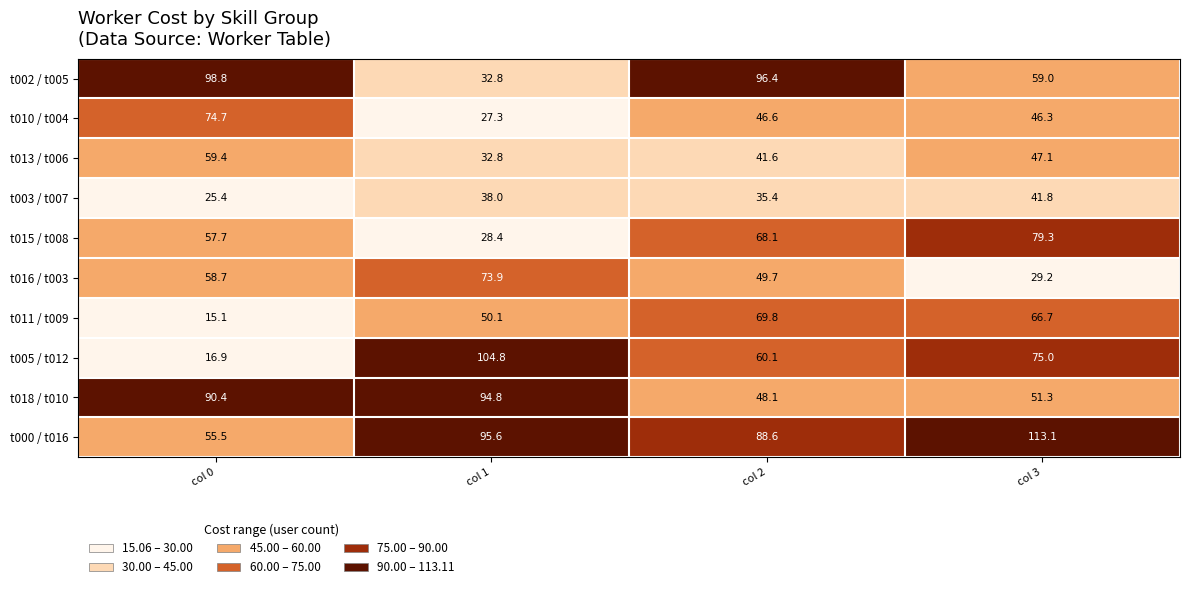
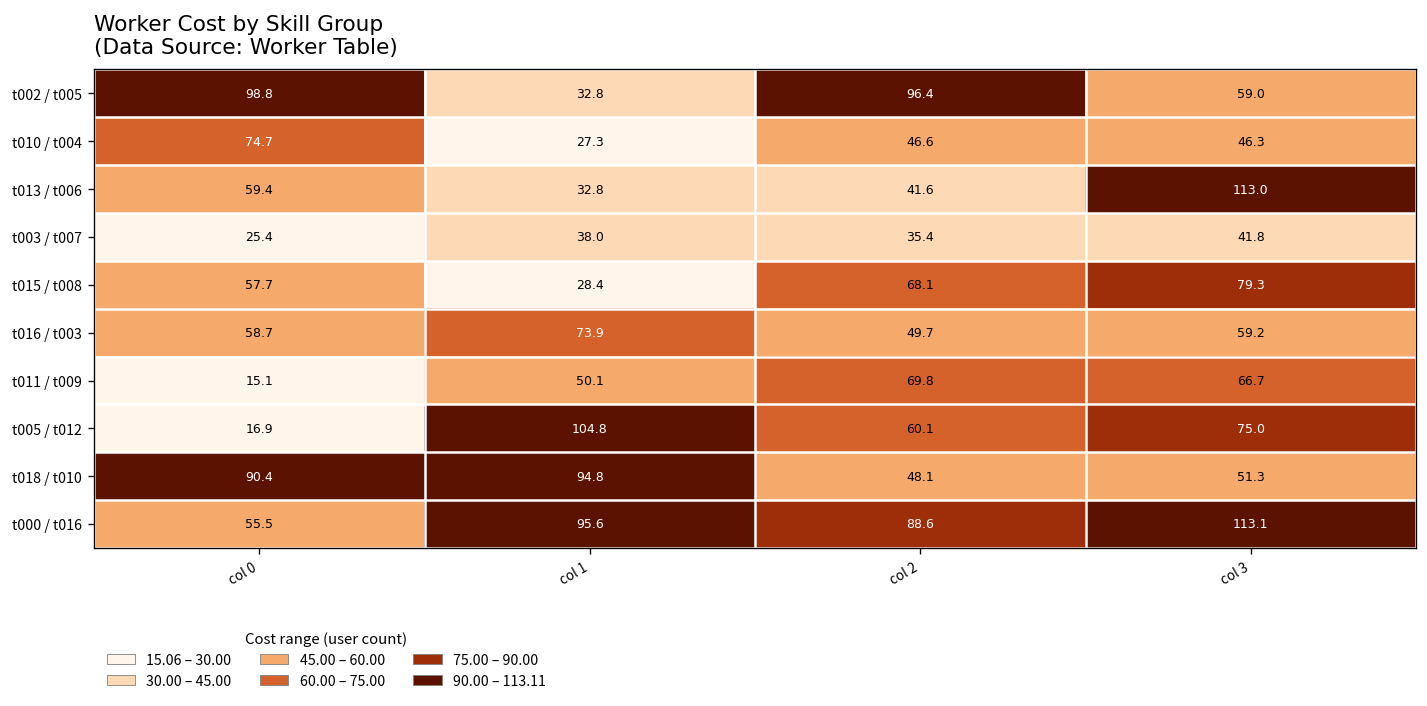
  {
    "t002 / t005": {
      "col 0": 98.8,
      "col 1": 32.8,
      "col 2": 96.4,
      "col 3": 59.0
    },
    "t010 / t004": {
      "col 0": 74.7,
      "col 1": 27.3,
      "col 2": 46.6,
      "col 3": 46.3
    },
    "t013 / t006": {
      "col 0": 59.4,
      "col 1": 32.8,
      "col 2": 41.6,
-     "col 3": 47.1
+     "col 3": 113.0
    },
    "t003 / t007": {
      "col 0": 25.4,
      "col 1": 38.0,
      "col 2": 35.4,
      "col 3": 41.8
    },
    "t015 / t008": {
      "col 0": 57.7,
      "col 1": 28.4,
      "col 2": 68.1,
      "col 3": 79.3
    },
    "t016 / t003": {
      "col 0": 58.7,
      "col 1": 73.9,
      "col 2": 49.7,
-     "col 3": 29.2
+     "col 3": 59.2
    },
    "t011 / t009": {
      "col 0": 15.1,
      "col 1": 50.1,
      "col 2": 69.8,
      "col 3": 66.7
    },
    "t005 / t012": {
      "col 0": 16.9,
      "col 1": 104.8,
      "col 2": 60.1,
      "col 3": 75.0
    },
    "t018 / t010": {
      "col 0": 90.4,
      "col 1": 94.8,
      "col 2": 48.1,
      "col 3": 51.3
    },
    "t000 / t016": {
      "col 0": 55.5,
      "col 1": 95.6,
      "col 2": 88.6,
      "col 3": 113.1
    }
  }
